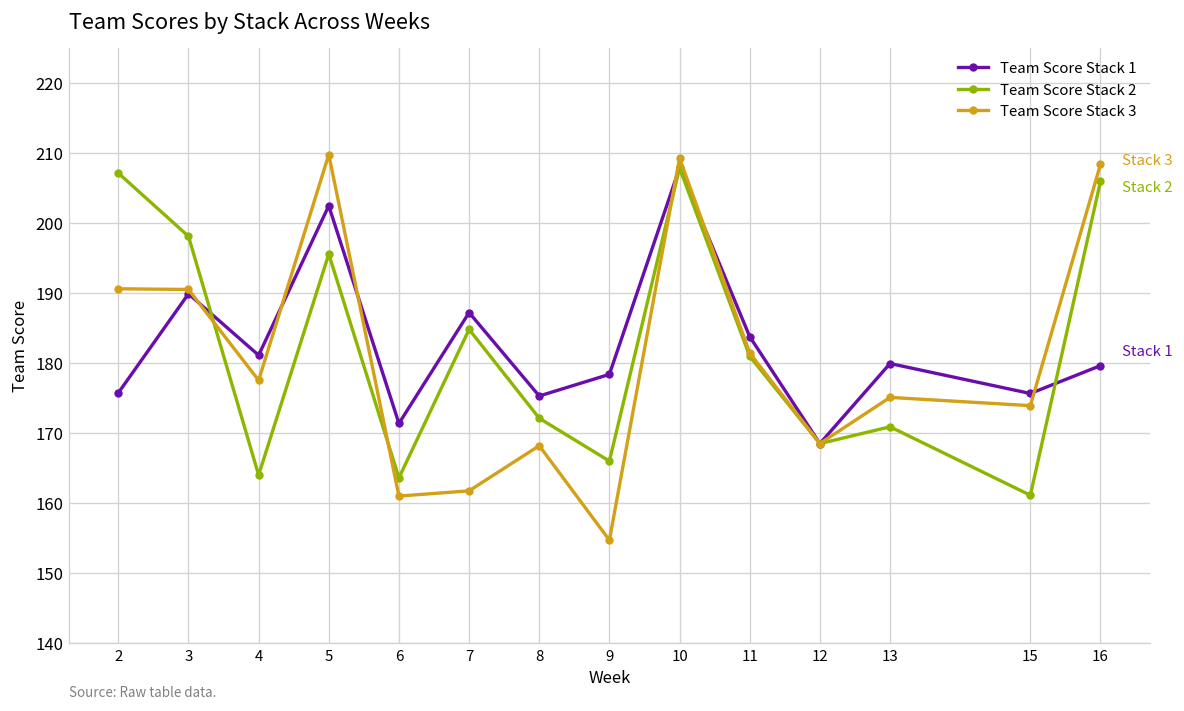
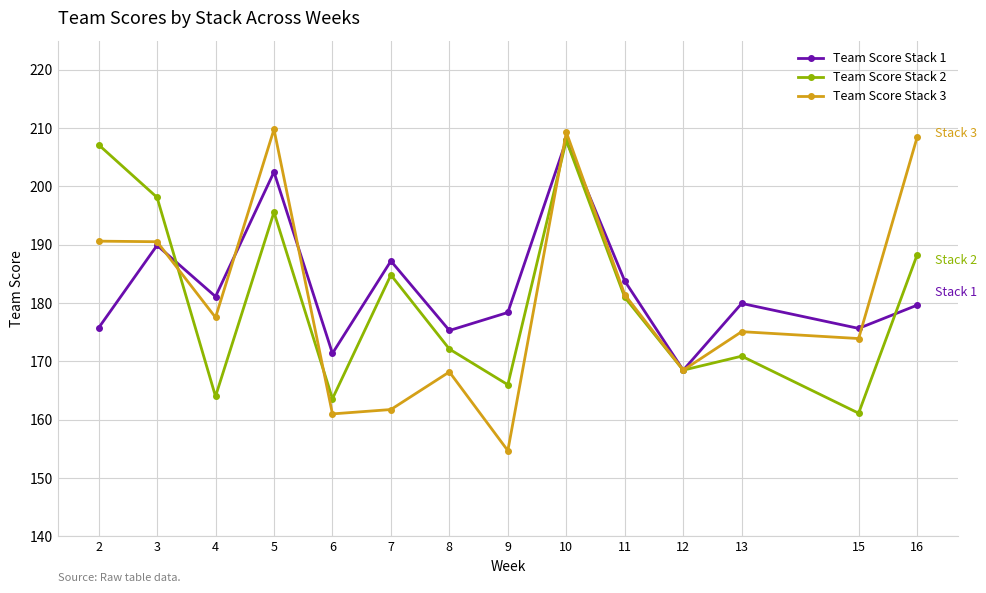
  {
    "Team Score Stack 1": {
      "2": 176,
      "3": 190,
      "4": 181,
      "5": 202,
      "6": 171,
      "7": 187,
      "8": 175,
      "9": 178,
      "11": 184,
      "13": 180,
      "15": 176
    },
    "Team Score Stack 2": {
      "2": 207,
      "3": 198,
      "4": 164,
      "5": 196,
      "6": 164,
      "7": 185,
      "8": 172,
      "9": 166,
      "11": 181,
      "13": 171,
      "15": 161,
-     "16": 206
+     "16": 188
    },
    "Team Score Stack 3": {
      "2": 191,
      "3": 191,
      "4": 178,
      "5": 210,
      "6": 161,
      "7": 162,
      "8": 168,
      "9": 155,
      "10": 209,
      "11": 181,
      "13": 175,
      "15": 174
    }
  }
